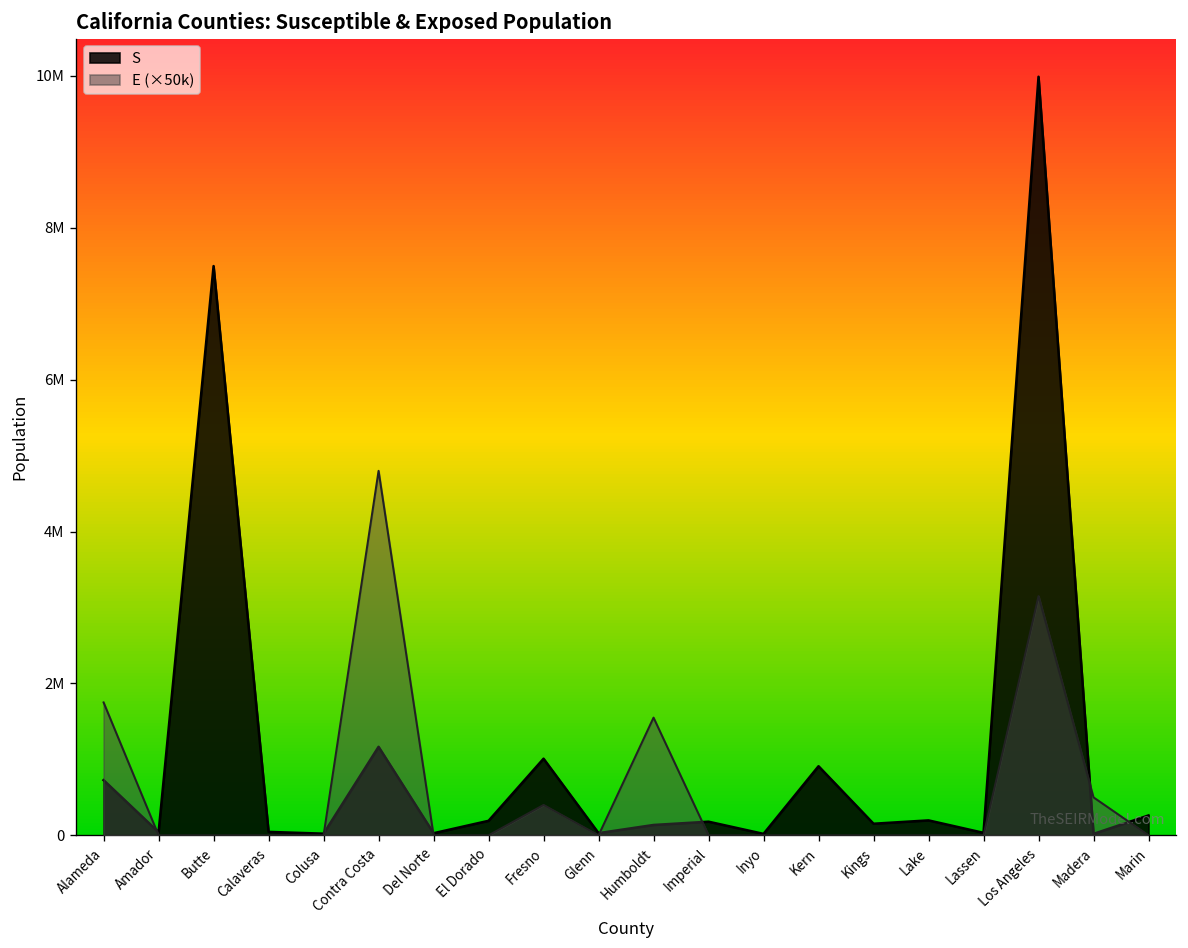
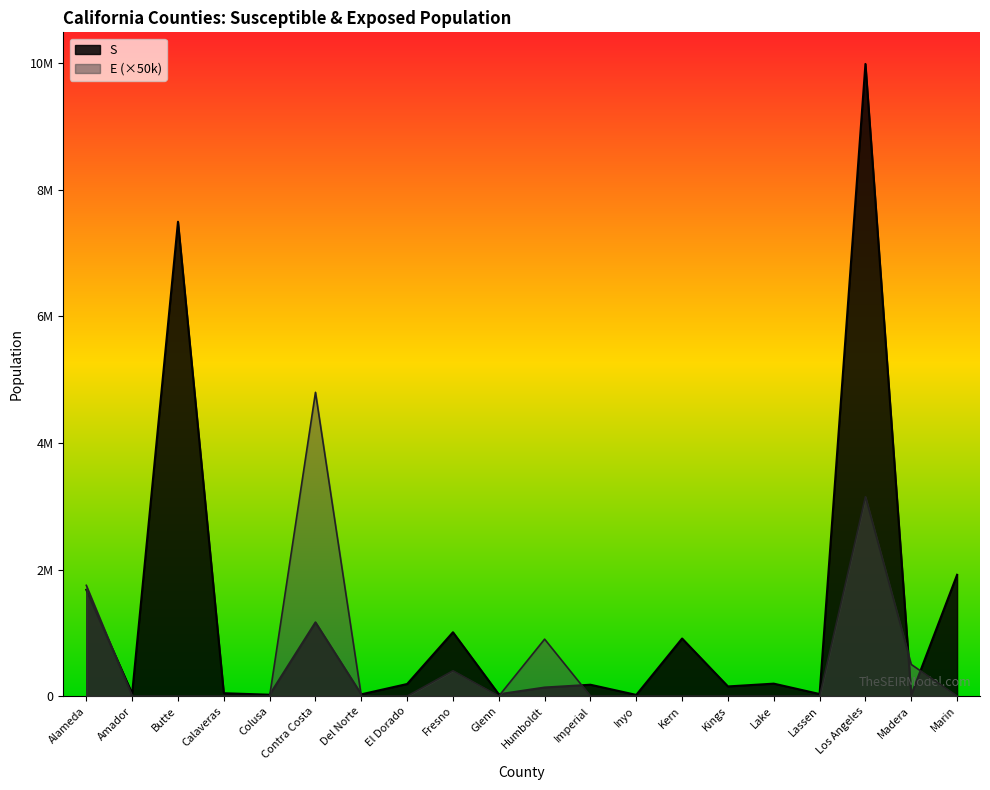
  {
    "S": {
-     "Alameda": 700000,
+     "Alameda": 1700000,
      "Amador": 0,
      "Butte": 7500000,
      "Calaveras": 0,
      "Contra Costa": 1200000,
      "El Dorado": 200000,
      "Fresno": 1000000,
      "Humboldt": 100000,
      "Imperial": 200000,
      "Kern": 900000,
      "Kings": 200000,
      "Lake": 200000,
      "Los Angeles": 10000000,
      "Madera": 0,
-     "Marin": 300000
+     "Marin": 1900000
    },
    "E (×50k)": {
      "Alameda": 1800000,
      "Amador": 0,
      "Butte": 0,
      "Calaveras": 0,
      "Contra Costa": 4800000,
      "El Dorado": 0,
      "Fresno": 400000,
-     "Humboldt": 1600000,
+     "Humboldt": 900000,
      "Imperial": 0,
      "Kern": 0,
      "Kings": 0,
      "Lake": 0,
      "Los Angeles": 3200000,
      "Madera": 500000,
      "Marin": 0
    }
  }
